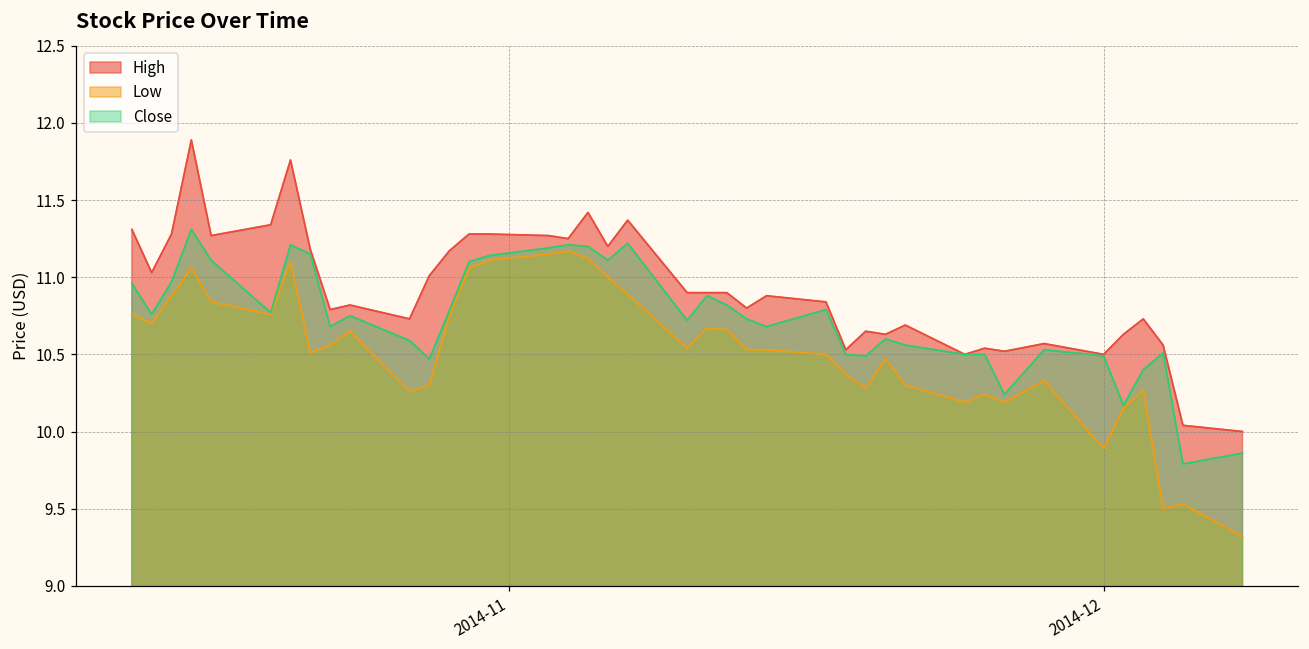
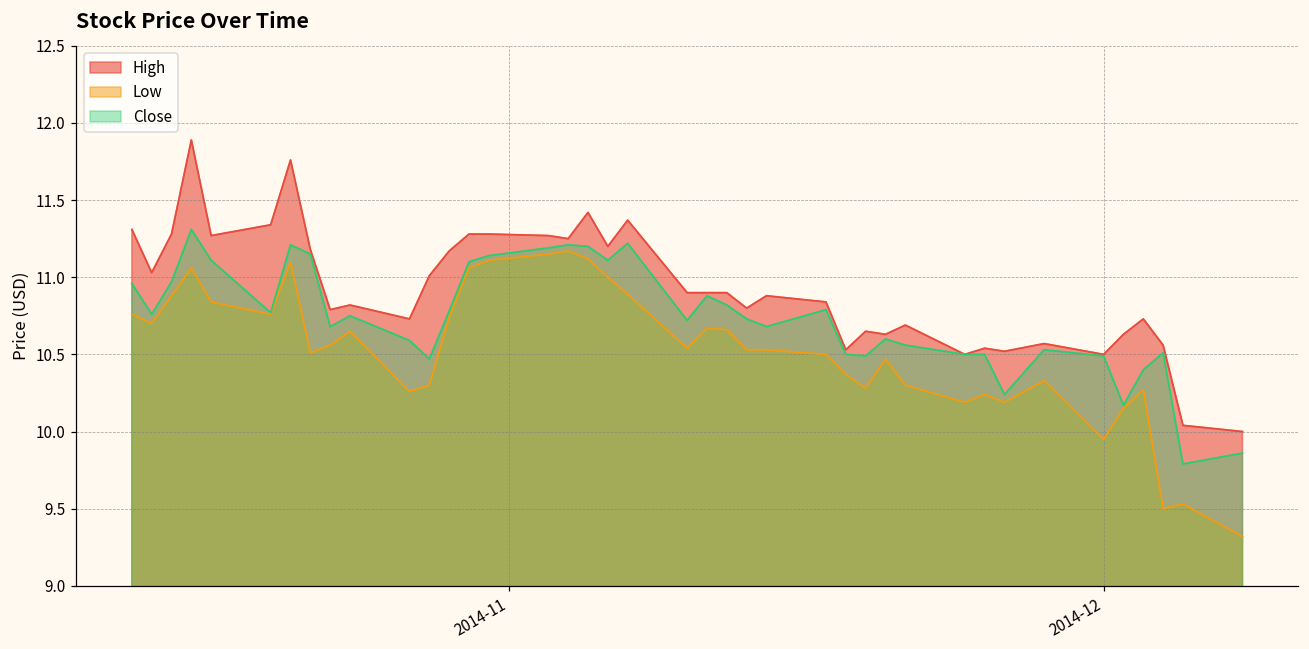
  {
    "Low": {
-     "2014-12": 9.89
+     "2014-12": 9.95
    }
  }
